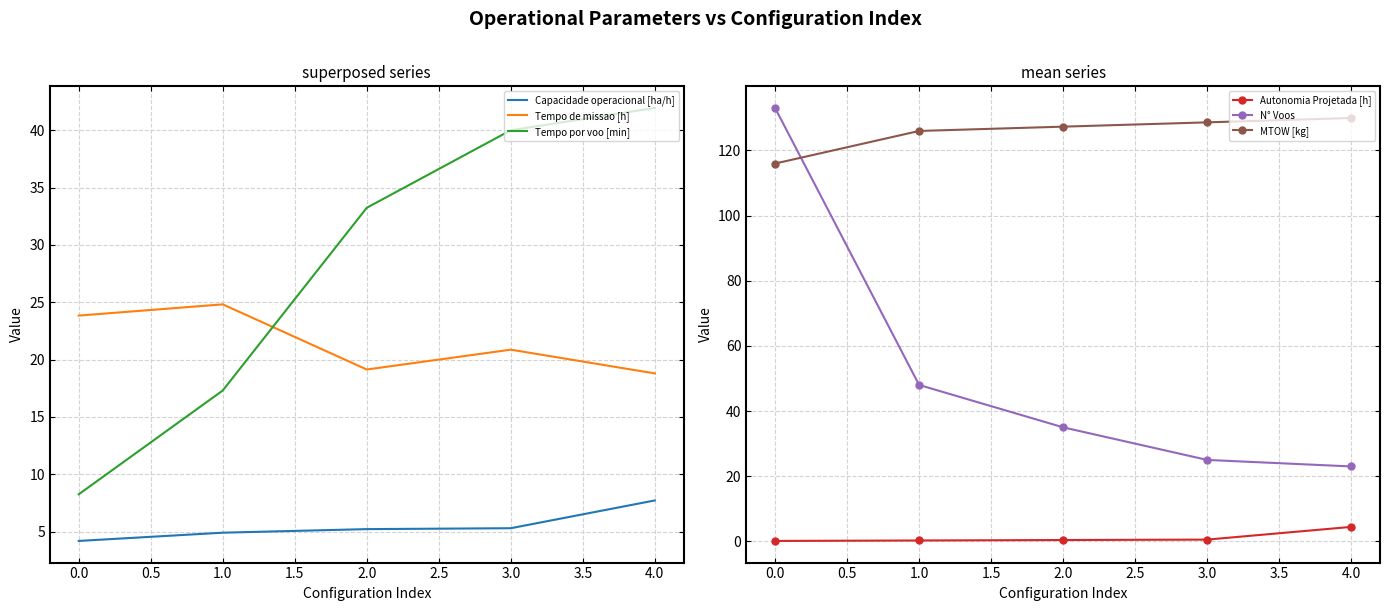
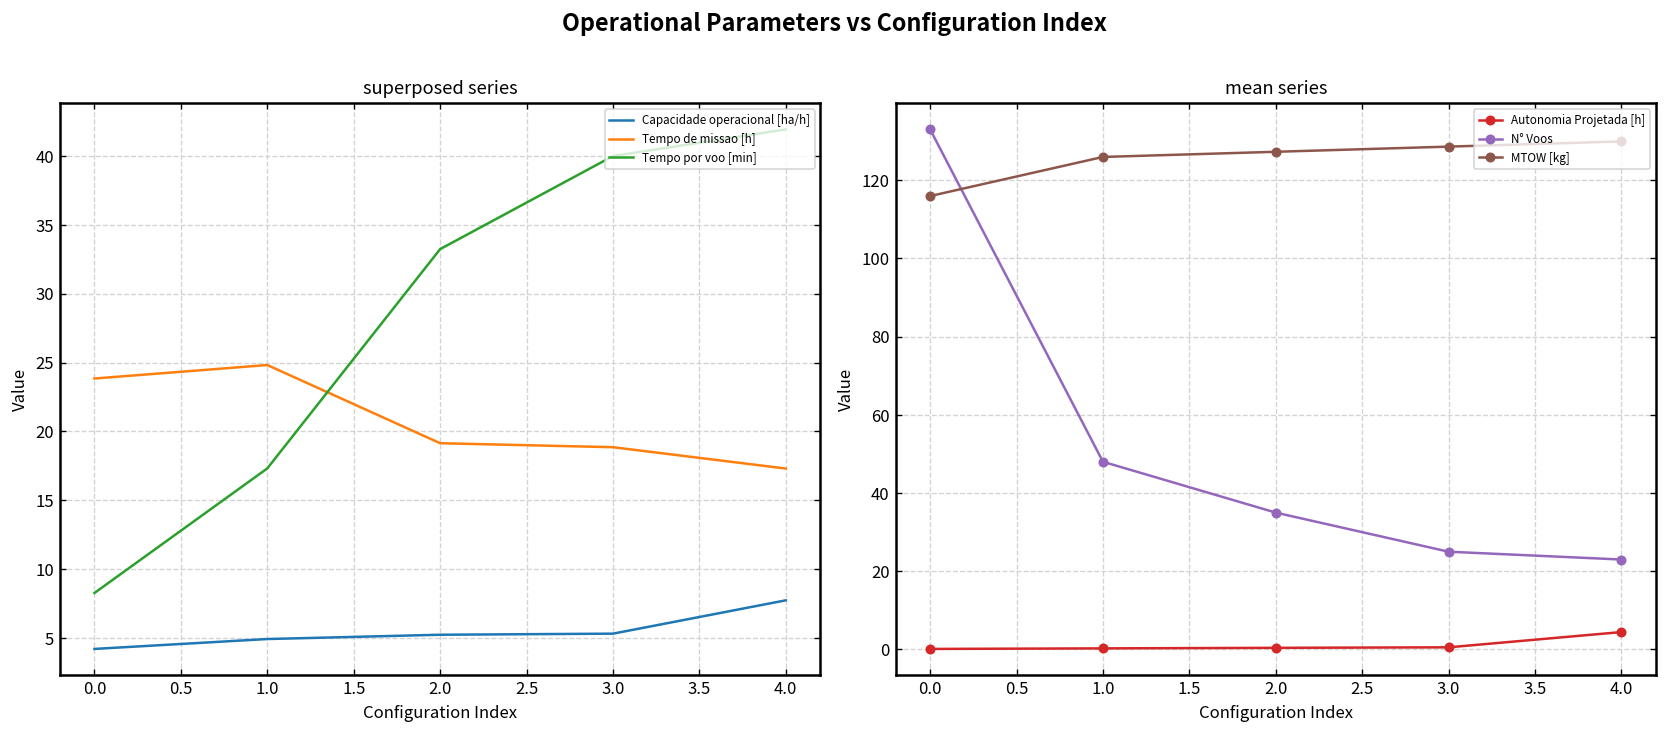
  {
    "superposed series": {
      "Capacidade operacional [ha/h]": {
        "0.0": 4.2,
        "1.0": 4.9,
        "2.0": 5.2,
        "3.0": 5.3,
        "4.0": 7.7
      },
      "Tempo de missao [h]": {
        "0.0": 23.8,
        "1.0": 24.8,
        "2.0": 19.1,
-       "3.0": 20.9,
-       "4.0": 18.8
+       "3.0": 18.9,
+       "4.0": 17.3
      },
      "Tempo por voo [min]": {
        "0.0": 8.3,
        "1.0": 17.3,
        "2.0": 33.2
      }
    },
    "mean series": {
      "Autonomia Projetada [h]": {
        "0.0": 0,
        "1.0": 0,
        "2.0": 0,
        "3.0": 1,
        "4.0": 4
      },
      "N° Voos": {
        "0.0": 133,
        "1.0": 48,
        "2.0": 35,
        "3.0": 25,
        "4.0": 23
      },
      "MTOW [kg]": {
        "0.0": 116,
        "1.0": 126,
        "2.0": 127,
        "3.0": 129
      }
    }
  }
